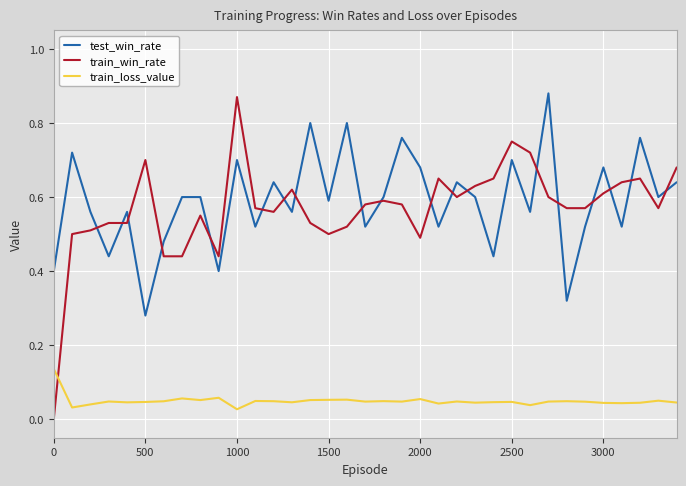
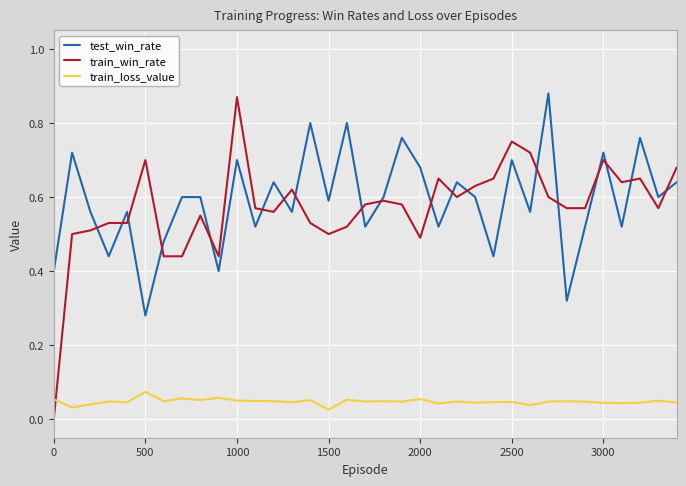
  {
    "test_win_rate": {
      "0": 0.40,
      "500": 0.28,
      "1000": 0.70,
      "1500": 0.59,
      "2000": 0.68,
      "2500": 0.70,
-     "3000": 0.68
+     "3000": 0.72
    },
    "train_win_rate": {
      "0": 0.00,
      "500": 0.70,
      "1000": 0.87,
      "1500": 0.50,
      "2000": 0.49,
      "2500": 0.75,
-     "3000": 0.61
+     "3000": 0.70
    },
    "train_loss_value": {
-     "0": 0.14,
-     "500": 0.05,
-     "1000": 0.03,
-     "1500": 0.05,
+     "0": 0.05,
+     "500": 0.07,
+     "1000": 0.05,
+     "1500": 0.03,
      "2000": 0.05,
      "2500": 0.05,
      "3000": 0.04
    }
  }
